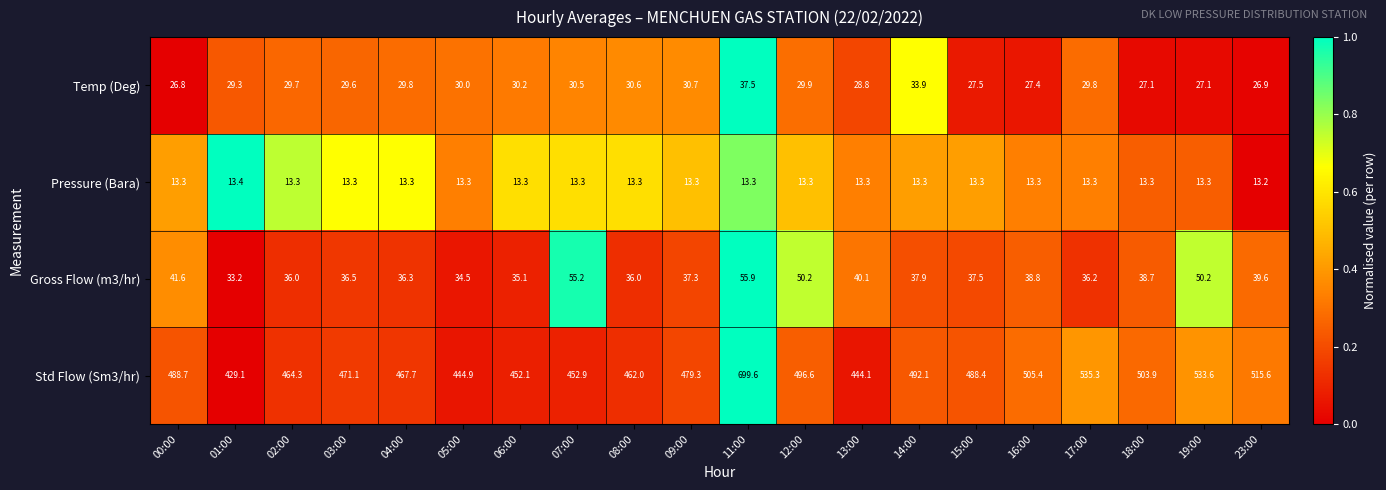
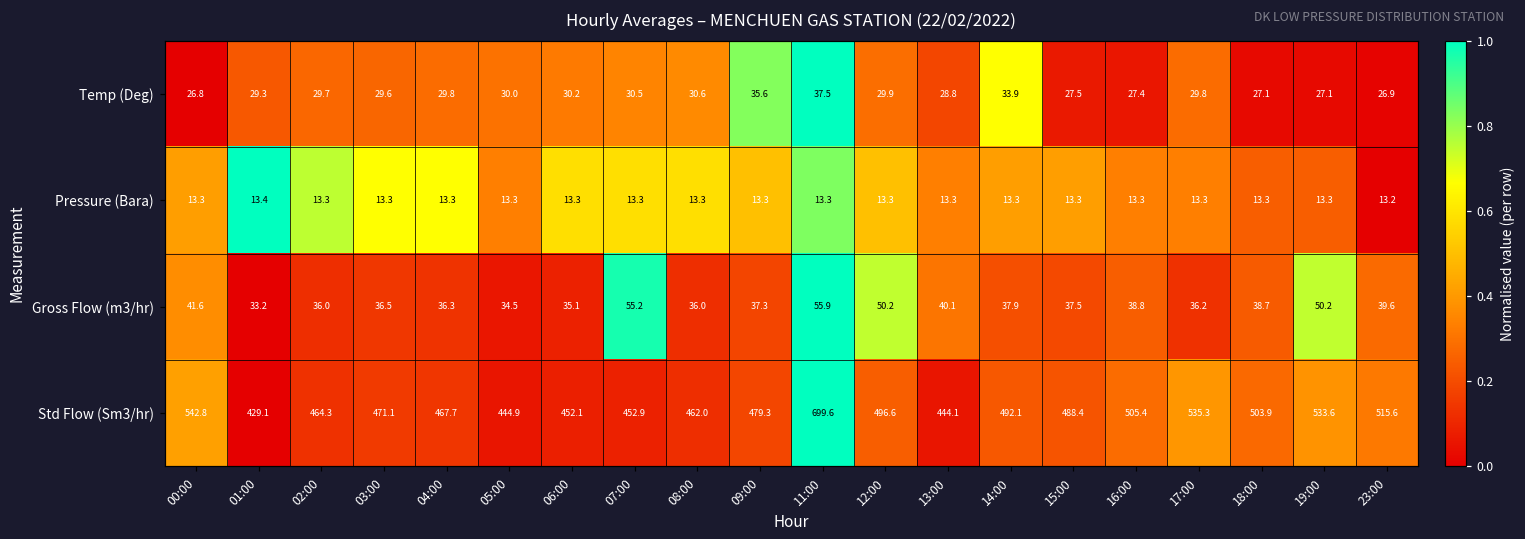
  {
    "Temp (Deg)": {
      "00:00": 26.8,
      "01:00": 29.3,
      "02:00": 29.7,
      "03:00": 29.6,
      "04:00": 29.8,
      "05:00": 30.0,
      "06:00": 30.2,
      "07:00": 30.5,
      "08:00": 30.6,
-     "09:00": 30.7,
+     "09:00": 35.6,
      "11:00": 37.5,
      "12:00": 29.9,
      "13:00": 28.8,
      "14:00": 33.9,
      "15:00": 27.5,
      "16:00": 27.4,
      "17:00": 29.8,
      "18:00": 27.1,
      "19:00": 27.1,
      "23:00": 26.9
    },
    "Pressure (Bara)": {
      "00:00": 13.3,
      "01:00": 13.4,
      "02:00": 13.3,
      "03:00": 13.3,
      "04:00": 13.3,
      "05:00": 13.3,
      "06:00": 13.3,
      "07:00": 13.3,
      "08:00": 13.3,
      "09:00": 13.3,
      "11:00": 13.3,
      "12:00": 13.3,
      "13:00": 13.3,
      "14:00": 13.3,
      "15:00": 13.3,
      "16:00": 13.3,
      "17:00": 13.3,
      "18:00": 13.3,
      "19:00": 13.3,
      "23:00": 13.2
    },
    "Gross Flow (m3/hr)": {
      "00:00": 41.6,
      "01:00": 33.2,
      "02:00": 36.0,
      "03:00": 36.5,
      "04:00": 36.3,
      "05:00": 34.5,
      "06:00": 35.1,
      "07:00": 55.2,
      "08:00": 36.0,
      "09:00": 37.3,
      "11:00": 55.9,
      "12:00": 50.2,
      "13:00": 40.1,
      "14:00": 37.9,
      "15:00": 37.5,
      "16:00": 38.8,
      "17:00": 36.2,
      "18:00": 38.7,
      "19:00": 50.2,
      "23:00": 39.6
    },
    "Std Flow (Sm3/hr)": {
-     "00:00": 488.7,
+     "00:00": 542.8,
      "01:00": 429.1,
      "02:00": 464.3,
      "03:00": 471.1,
      "04:00": 467.7,
      "05:00": 444.9,
      "06:00": 452.1,
      "07:00": 452.9,
      "08:00": 462.0,
      "09:00": 479.3,
      "11:00": 699.6,
      "12:00": 496.6,
      "13:00": 444.1,
      "14:00": 492.1,
      "15:00": 488.4,
      "16:00": 505.4,
      "17:00": 535.3,
      "18:00": 503.9,
      "19:00": 533.6,
      "23:00": 515.6
    }
  }
